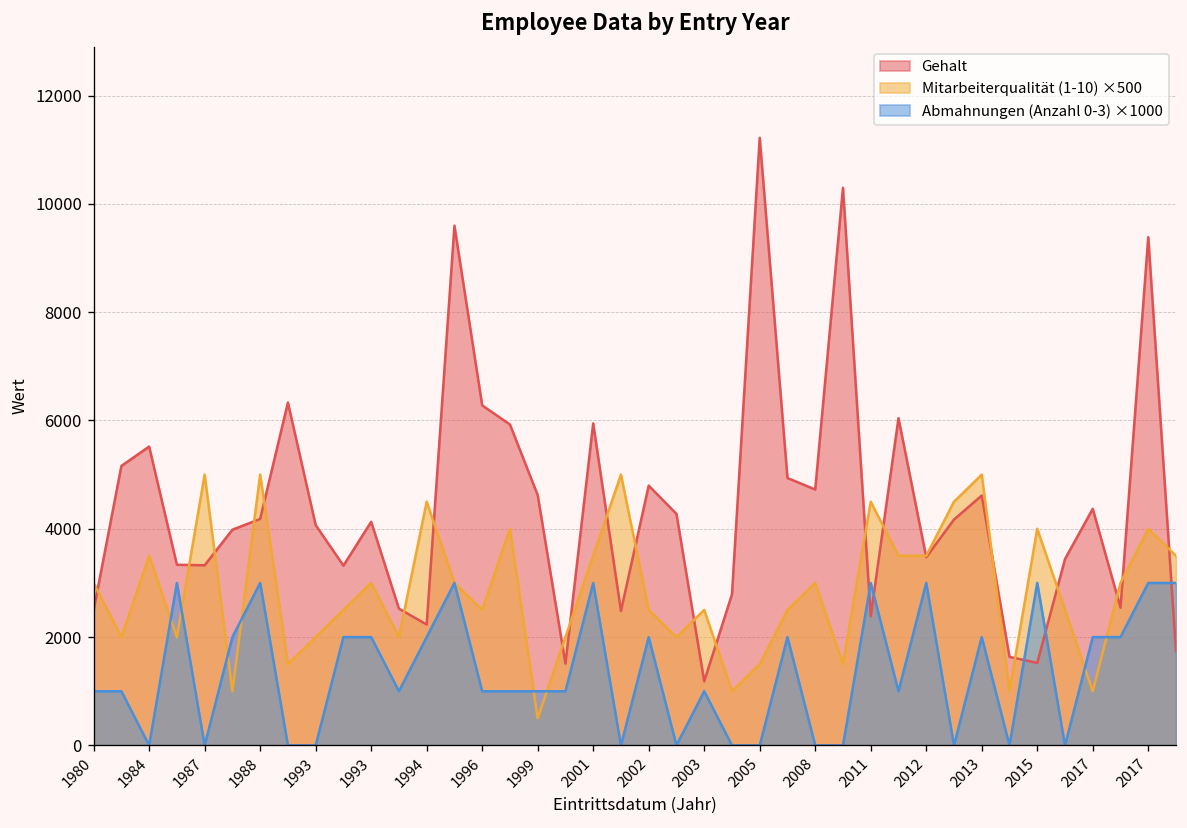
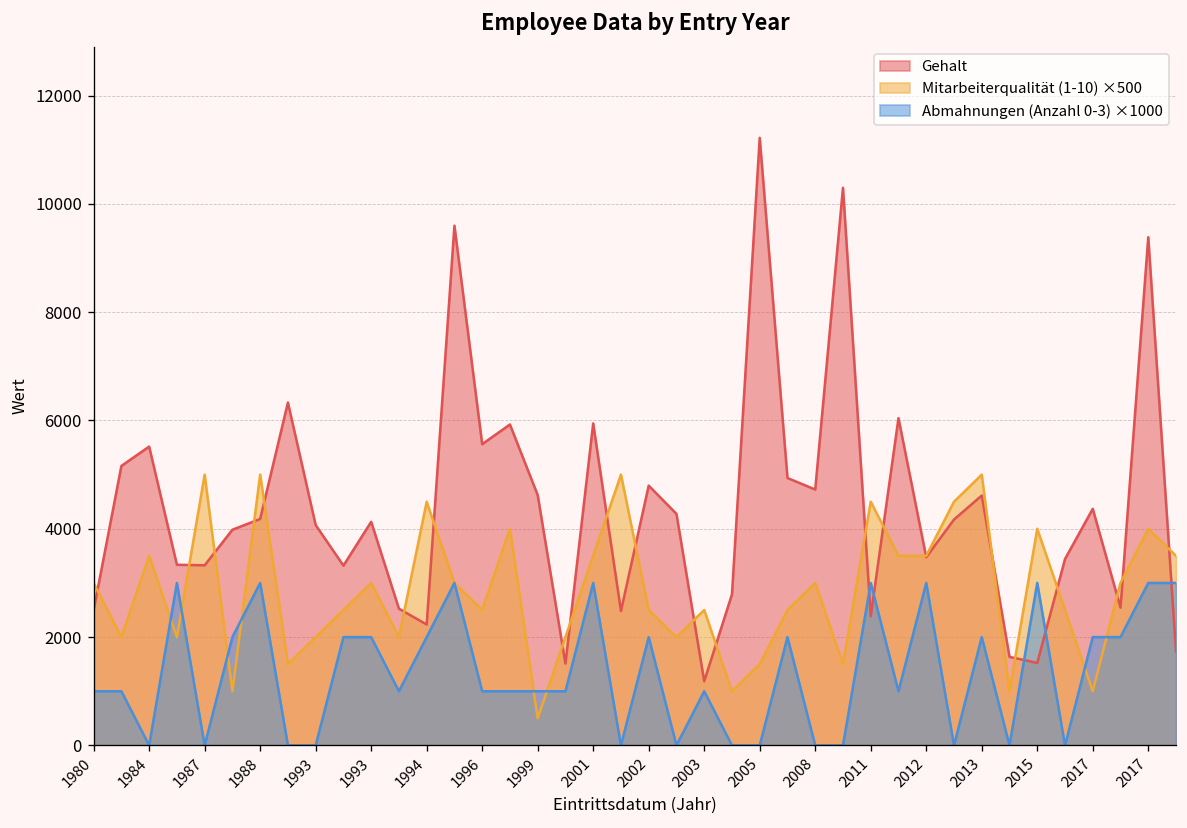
  {
    "Gehalt": {
      "1987": 3300,
-     "1996": 6300,
+     "1996": 5600,
      "2003": 1200,
      "2015": 1500
    },
    "Mitarbeiterqualität (1-10) ×500": {
      "1987": 5000,
      "1996": 2500,
      "2003": 2500,
      "2015": 4000
    },
    "Abmahnungen (Anzahl 0-3) ×1000": {
      "1987": 0,
      "1996": 1000,
      "2003": 1000,
      "2015": 3000
    }
  }
